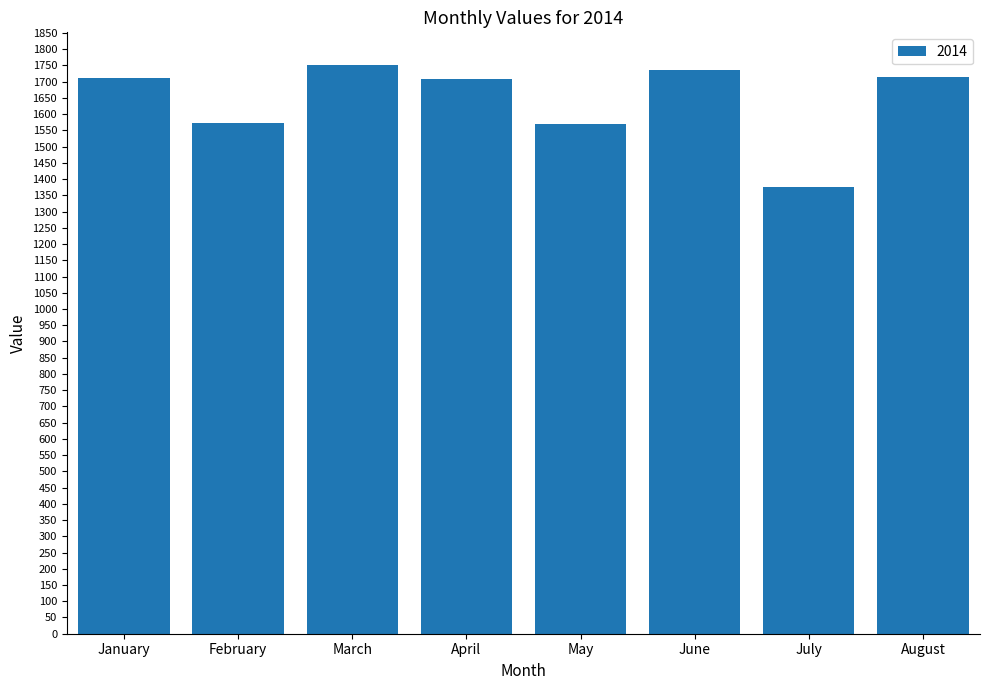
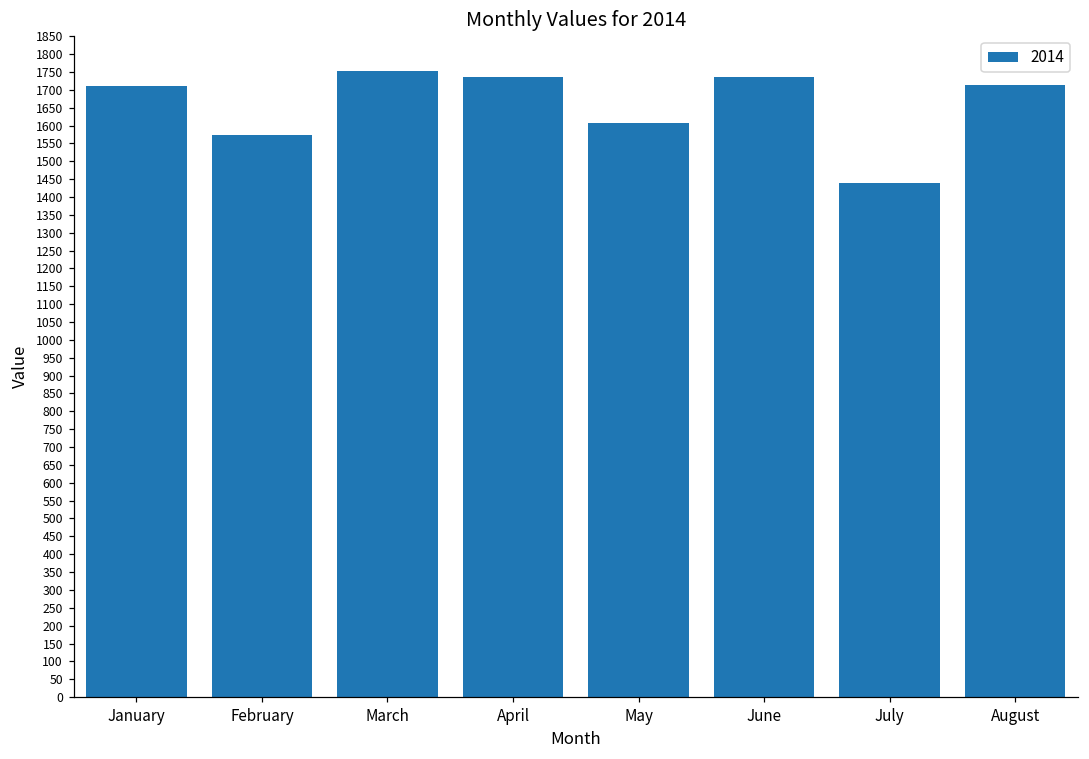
  {
    "January": 1710,
    "February": 1570,
    "March": 1750,
-   "April": 1710,
-   "May": 1570,
+   "April": 1740,
+   "May": 1610,
    "June": 1740,
-   "July": 1370,
+   "July": 1440,
    "August": 1710
  }
